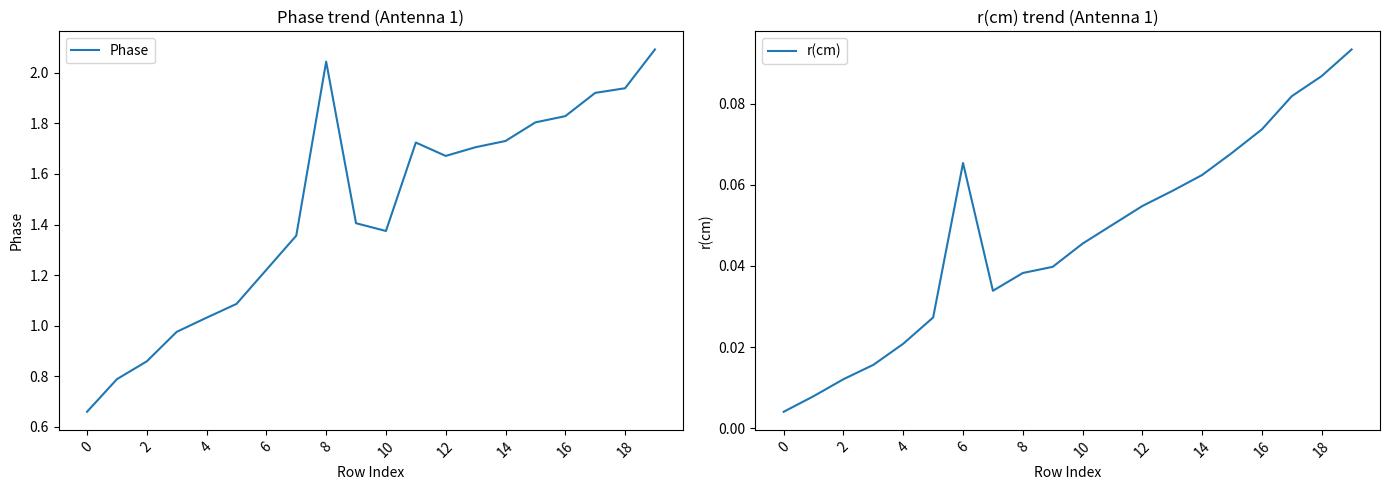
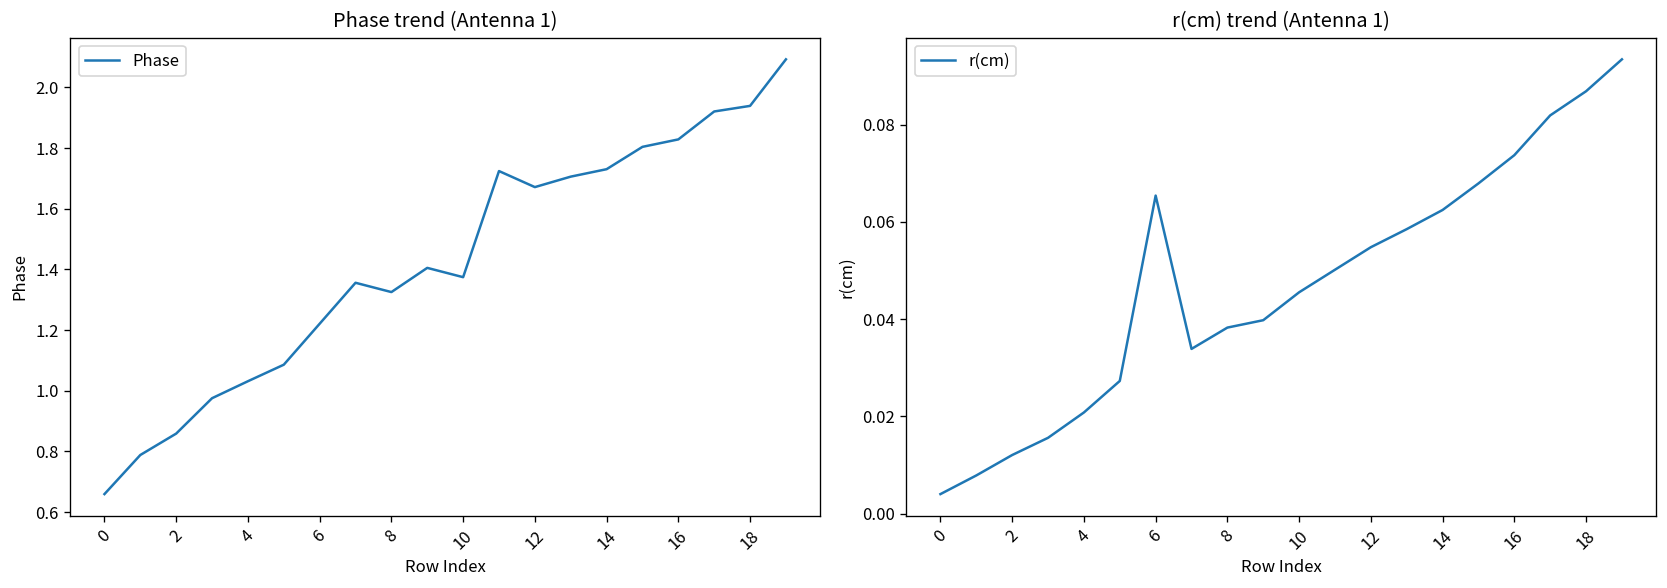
  {
    "Phase trend (Antenna 1)": {
      "0": 0.66,
      "2": 0.86,
      "4": 1.03,
      "6": 1.22,
-     "8": 2.04,
+     "8": 1.33,
      "10": 1.37,
      "12": 1.67,
      "14": 1.73,
      "16": 1.83,
      "18": 1.94
    },
    "r(cm) trend (Antenna 1)": {
      "0": 0.004,
      "2": 0.012,
      "4": 0.021,
      "6": 0.065,
      "8": 0.038,
      "10": 0.046,
      "12": 0.055,
      "14": 0.062,
      "16": 0.074,
      "18": 0.087
    }
  }
